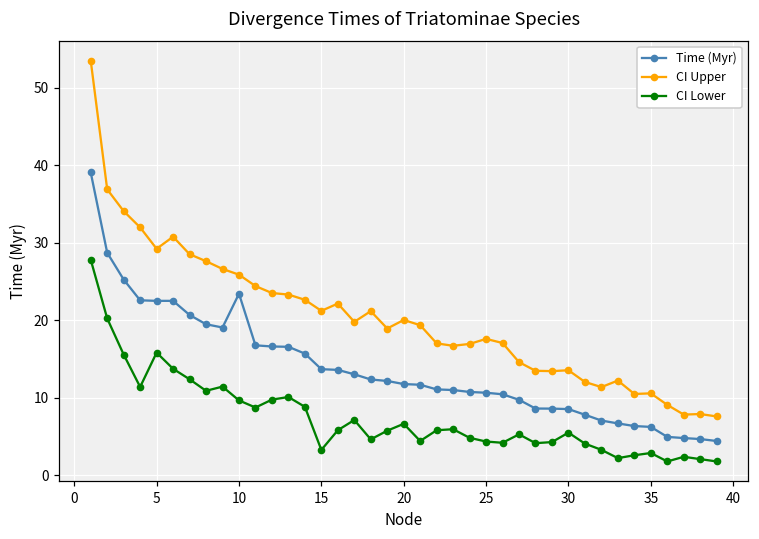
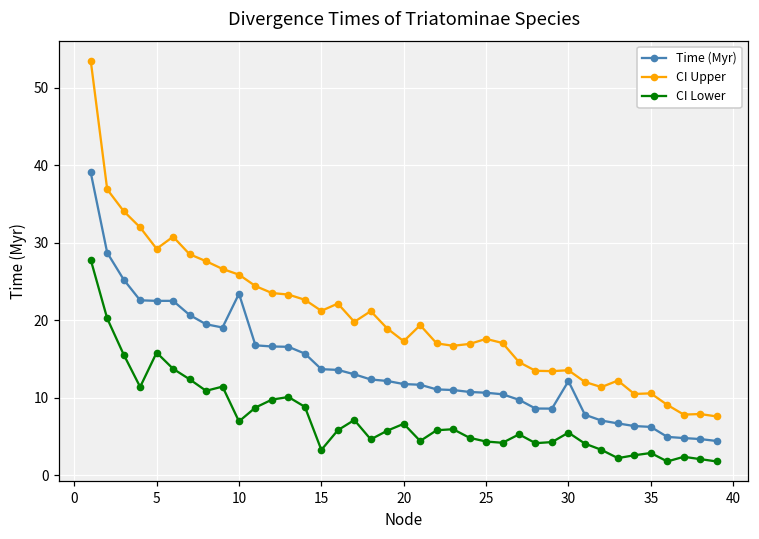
  {
    "Time (Myr)": {
      "5": 22,
      "10": 23,
      "15": 14,
      "20": 12,
      "25": 11,
-     "30": 9,
+     "30": 12,
      "35": 6
    },
    "CI Upper": {
      "5": 29,
      "10": 26,
      "15": 21,
-     "20": 20,
+     "20": 17,
      "25": 18,
      "30": 14,
      "35": 11
    },
    "CI Lower": {
      "5": 16,
-     "10": 10,
+     "10": 7,
      "15": 3,
      "20": 7,
      "25": 4,
      "30": 5,
      "35": 3
    }
  }
